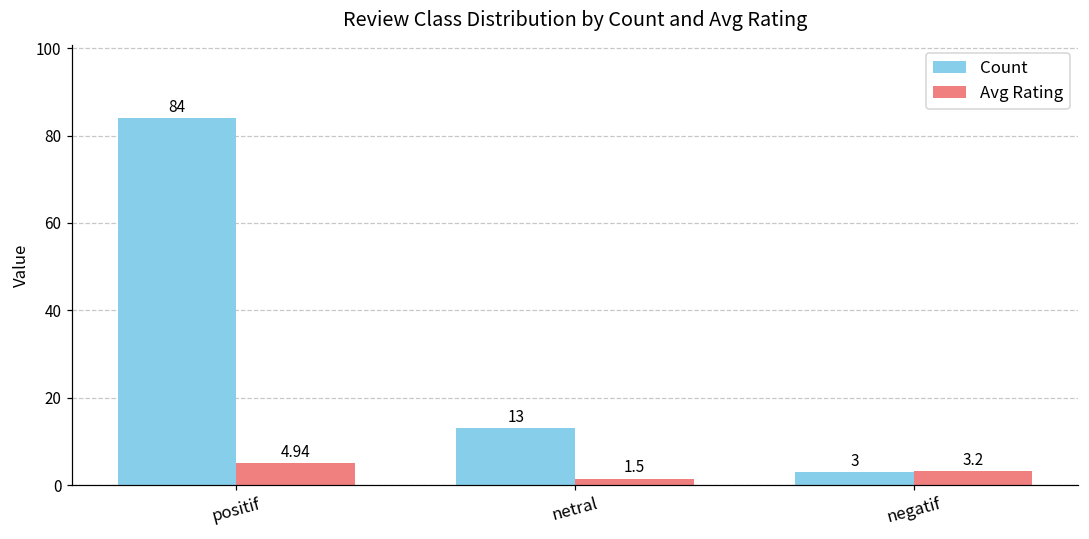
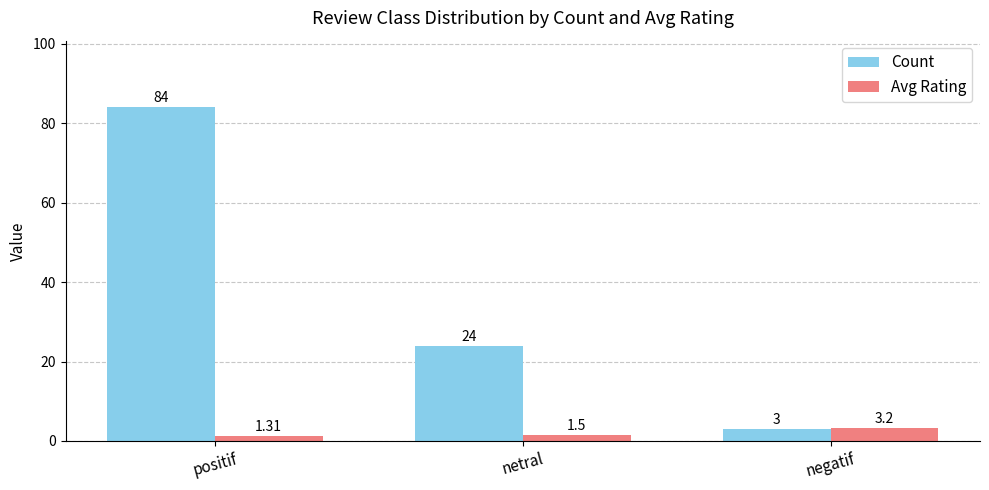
  {
    "Count": {
      "positif": 84,
-     "netral": 13,
+     "netral": 24,
      "negatif": 3
    },
    "Avg Rating": {
-     "positif": 4.94,
+     "positif": 1.31,
      "netral": 1.5,
      "negatif": 3.2
    }
  }
